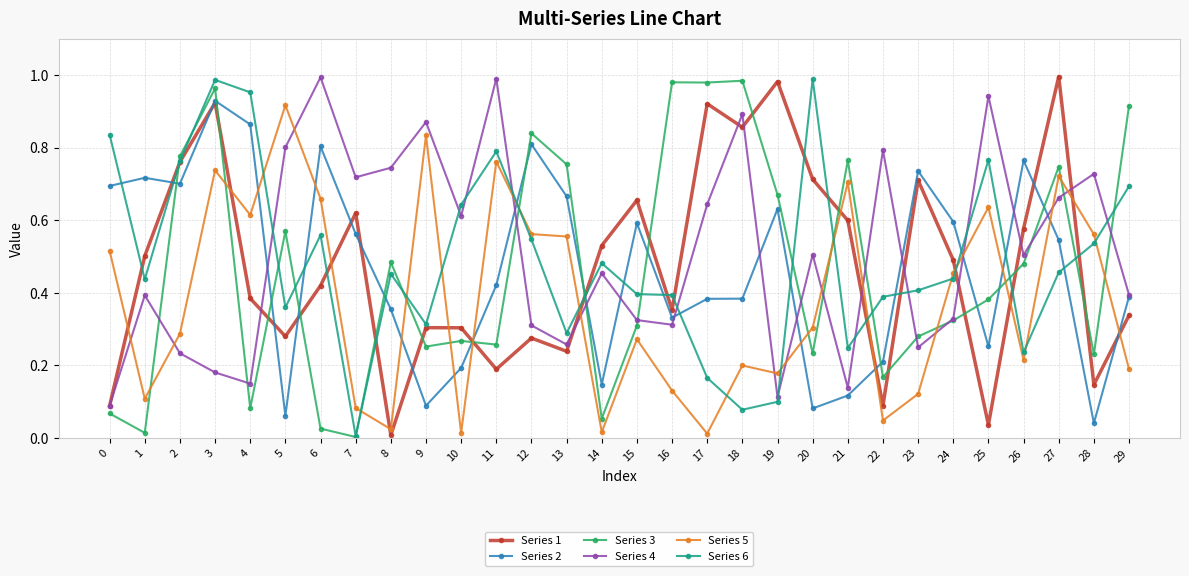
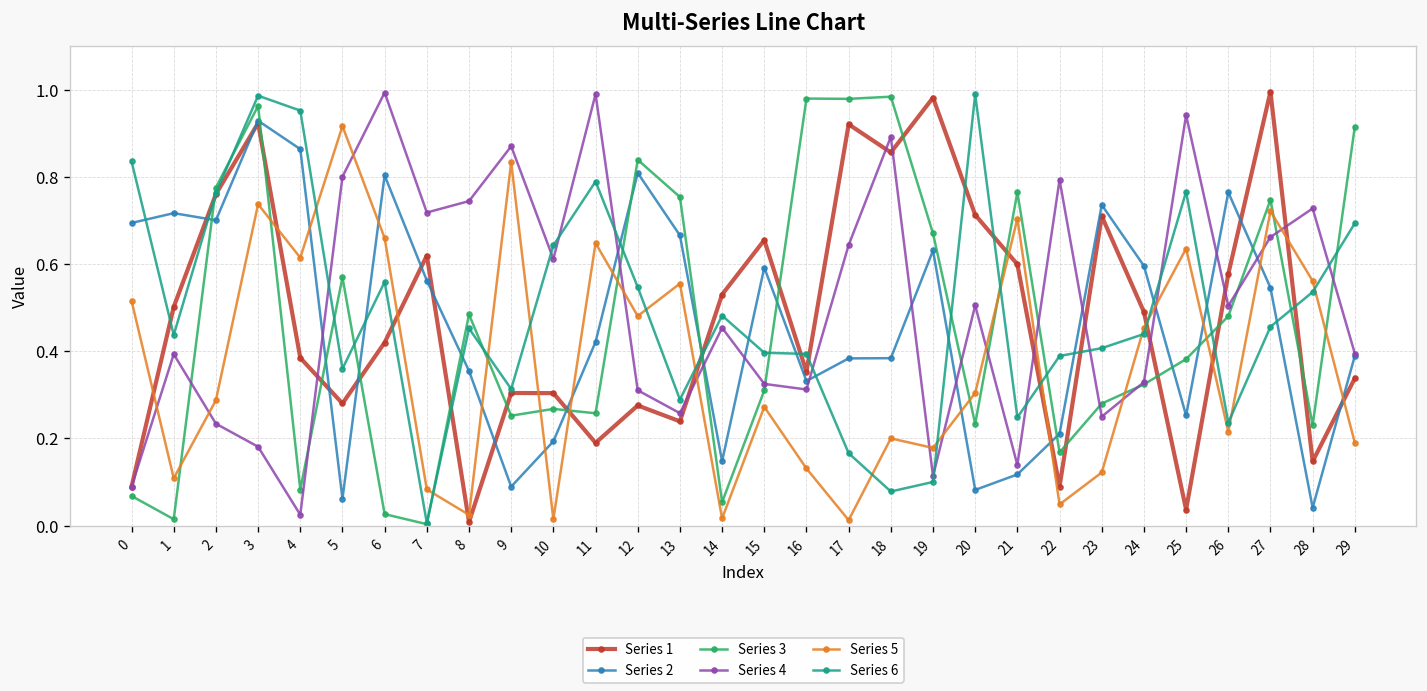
  {
    "Series 1": {
      "1": 0.50,
      "4": 0.38,
      "5": 0.28,
      "6": 0.42,
      "7": 0.62,
      "8": 0.01,
      "9": 0.30,
      "10": 0.30,
      "11": 0.19,
      "12": 0.28,
      "13": 0.24,
      "14": 0.53,
      "15": 0.66,
      "16": 0.35,
      "17": 0.92,
      "18": 0.86,
      "19": 0.98,
      "20": 0.71,
      "21": 0.60,
      "22": 0.09,
      "23": 0.71,
      "24": 0.49,
      "25": 0.04,
      "26": 0.58,
      "27": 1.00,
      "28": 0.15,
      "29": 0.34
    },
    "Series 2": {
      "0": 0.69,
      "1": 0.72,
      "2": 0.70,
      "4": 0.86,
      "5": 0.06,
      "6": 0.80,
      "7": 0.56,
      "8": 0.35,
      "9": 0.09,
      "10": 0.19,
      "11": 0.42,
      "12": 0.81,
      "13": 0.67,
      "14": 0.15,
      "15": 0.59,
      "16": 0.33,
      "17": 0.38,
      "18": 0.38,
      "19": 0.63,
      "20": 0.08,
      "21": 0.12,
      "22": 0.21,
      "23": 0.74,
      "24": 0.60,
      "25": 0.25,
      "26": 0.76,
      "27": 0.55,
      "28": 0.04
    },
    "Series 4": {
      "1": 0.39,
      "2": 0.23,
      "3": 0.18,
-     "4": 0.15,
+     "4": 0.02,
      "5": 0.80,
      "6": 0.99,
      "7": 0.72,
      "8": 0.74,
      "9": 0.87,
      "10": 0.61,
      "11": 0.99,
      "12": 0.31,
      "13": 0.26,
      "14": 0.45,
      "15": 0.32,
      "16": 0.31,
      "17": 0.64,
      "18": 0.89,
      "19": 0.11,
      "20": 0.51,
      "21": 0.14,
      "22": 0.79,
      "23": 0.25,
      "25": 0.94,
      "26": 0.50,
      "27": 0.66,
      "28": 0.73
    },
    "Series 5": {
      "0": 0.52,
      "1": 0.11,
      "2": 0.29,
      "3": 0.74,
      "4": 0.61,
      "5": 0.92,
      "6": 0.66,
      "7": 0.08,
      "8": 0.02,
      "9": 0.83,
      "10": 0.01,
-     "11": 0.76,
-     "12": 0.56,
+     "11": 0.65,
+     "12": 0.48,
      "13": 0.56,
      "14": 0.02,
      "15": 0.27,
      "16": 0.13,
      "17": 0.01,
      "18": 0.20,
      "19": 0.18,
      "20": 0.30,
      "21": 0.70,
      "22": 0.05,
      "23": 0.12,
      "24": 0.45,
      "25": 0.64,
      "26": 0.22,
      "27": 0.72,
      "28": 0.56,
      "29": 0.19
    }
  }
